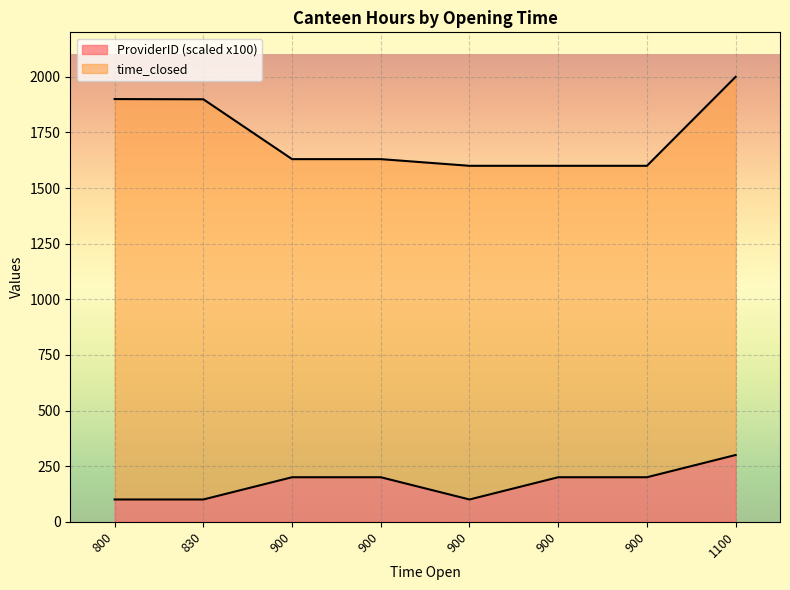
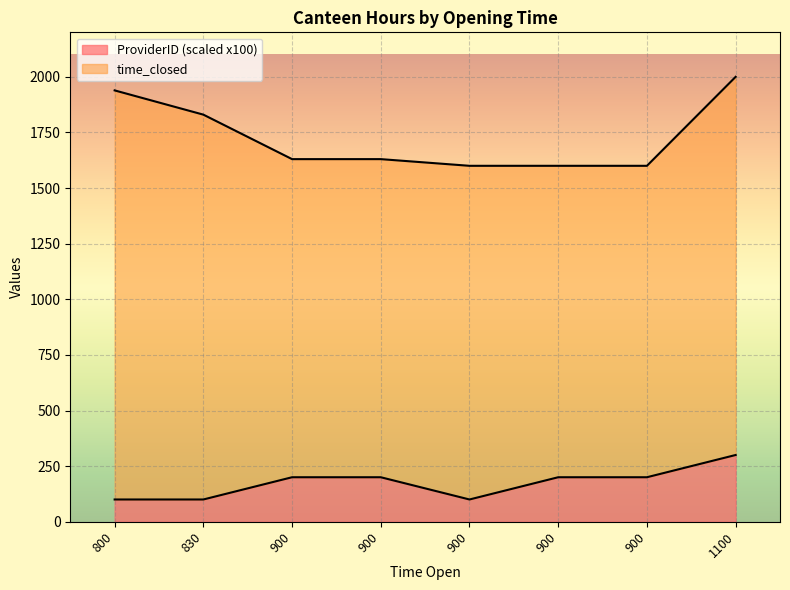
  {
    "time_closed": {
-     "800": 1900,
-     "830": 1900,
+     "800": 1940,
+     "830": 1830,
      "1100": 2000
    },
    "ProviderID (scaled x100)": {
      "800": 100,
      "830": 100,
      "1100": 300
    }
  }
